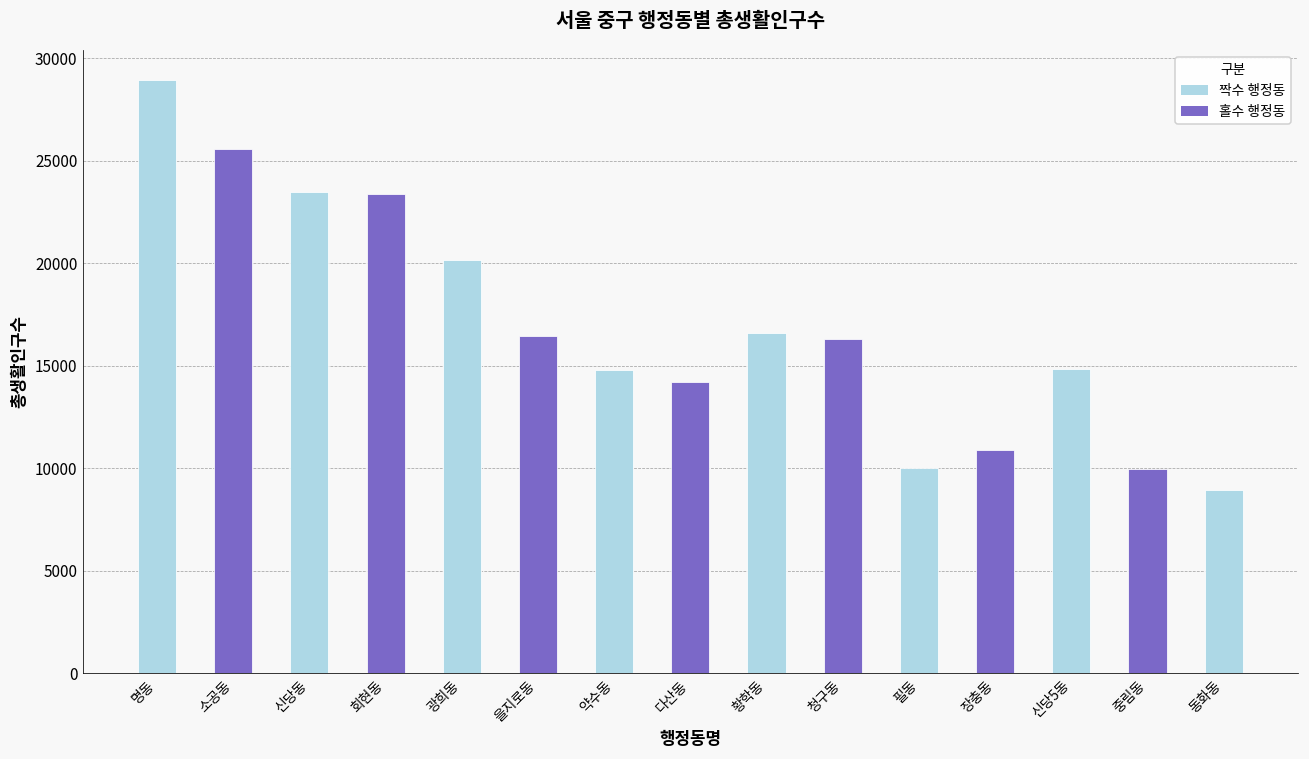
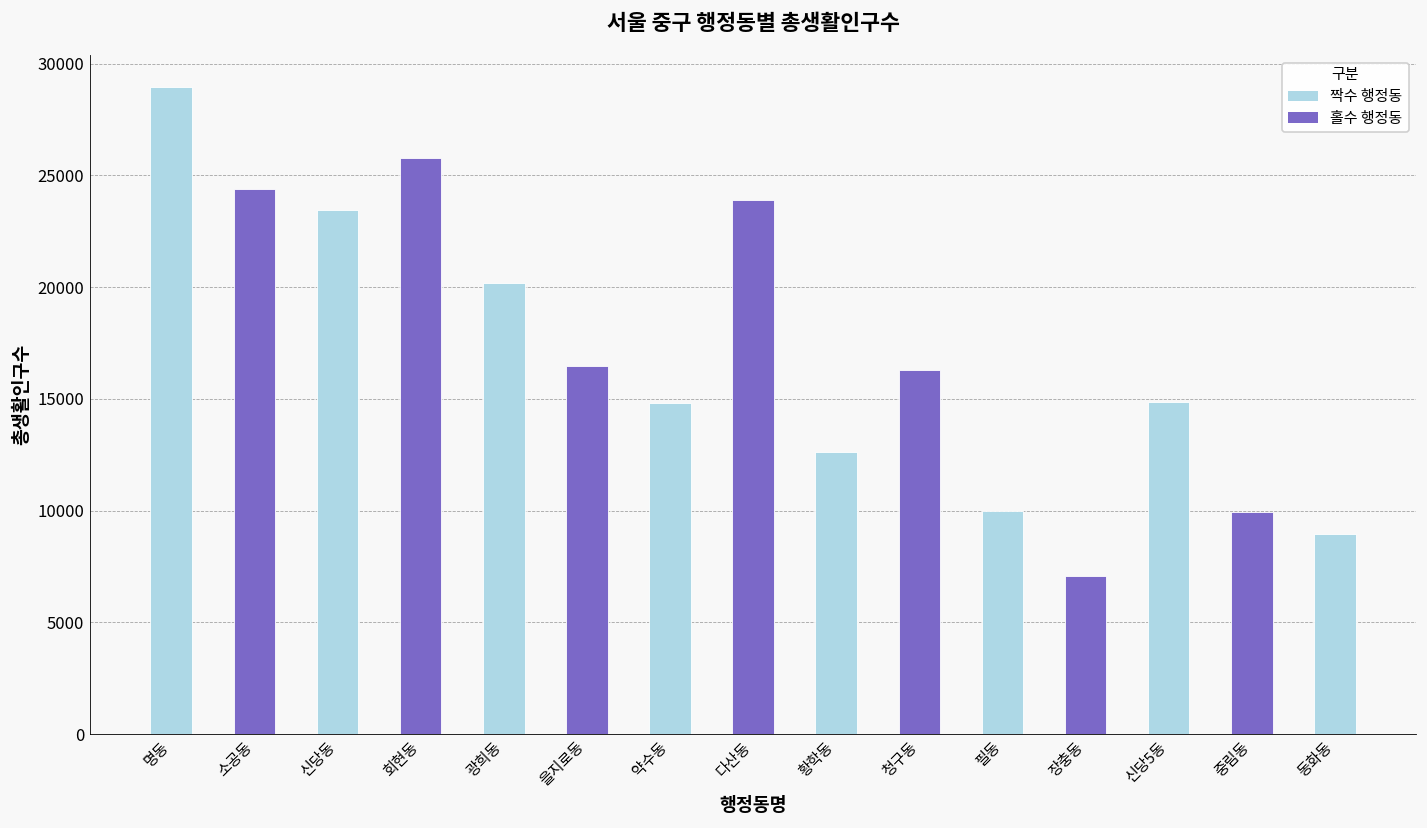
  {
    "명동": 28900,
-   "소공동": 25600,
+   "소공동": 24400,
    "신당동": 23500,
-   "회현동": 23400,
+   "회현동": 25800,
    "광희동": 20200,
    "을지로동": 16500,
    "약수동": 14800,
-   "다산동": 14200,
-   "황학동": 16600,
+   "다산동": 23900,
+   "황학동": 12600,
    "청구동": 16300,
    "필동": 10000,
-   "장충동": 10900,
+   "장충동": 7100,
    "신당5동": 14800,
    "중림동": 10000,
    "동화동": 9000
  }
